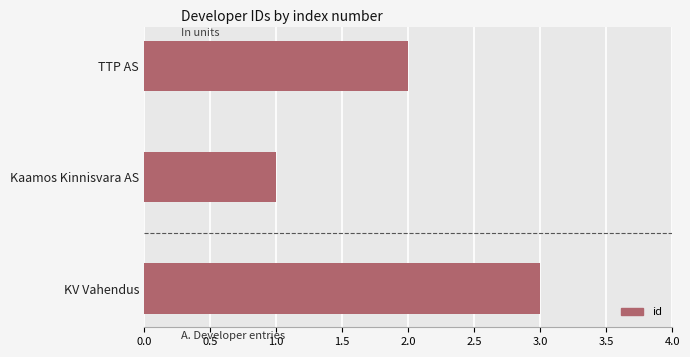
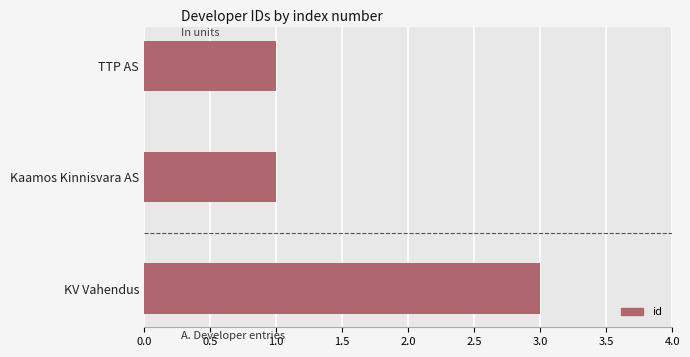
  {
-   "TTP AS": 2,
+   "TTP AS": 1,
    "Kaamos Kinnisvara AS": 1,
    "KV Vahendus": 3
  }
